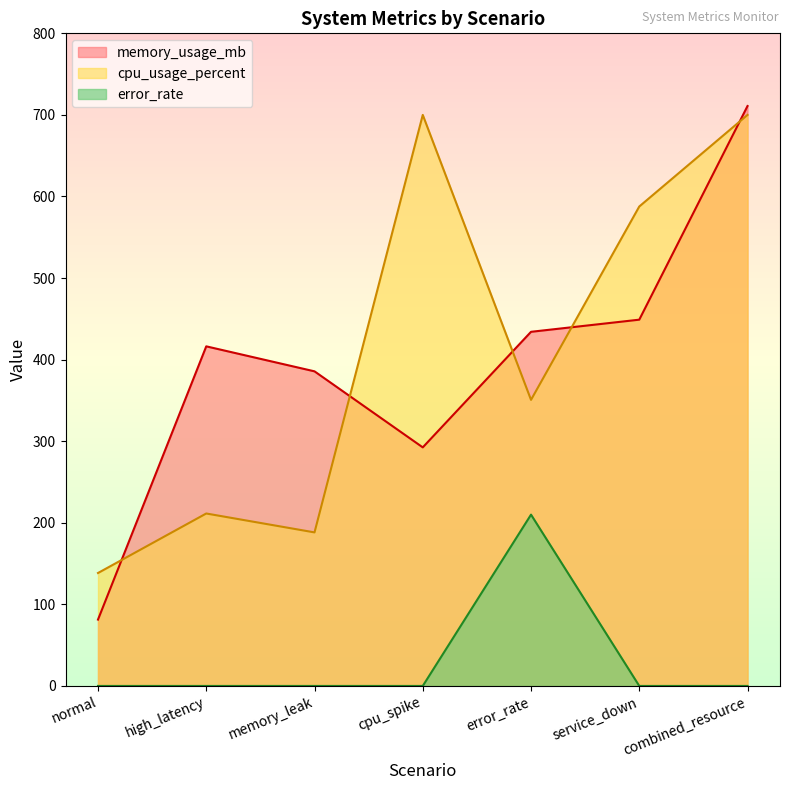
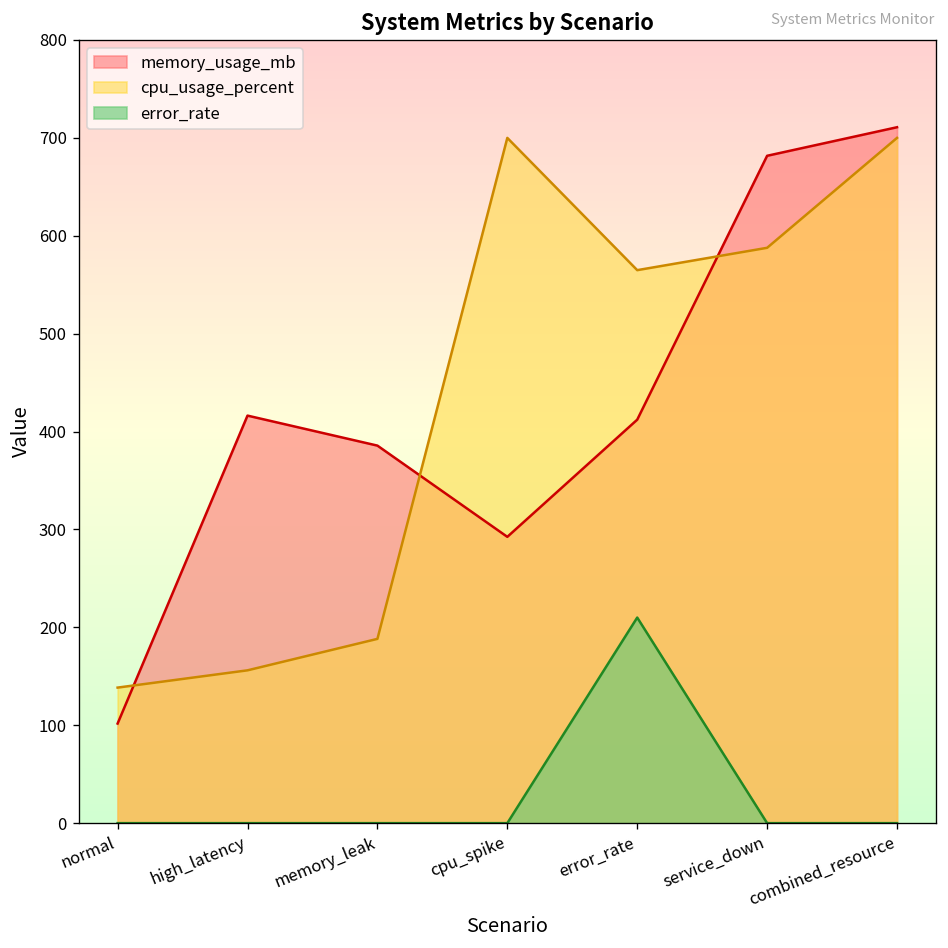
  {
    "memory_usage_mb": {
-     "normal": 80,
+     "normal": 100,
      "high_latency": 420,
      "memory_leak": 390,
      "cpu_spike": 290,
-     "error_rate": 430,
-     "service_down": 450,
+     "error_rate": 410,
+     "service_down": 680,
      "combined_resource": 710
    },
    "cpu_usage_percent": {
      "normal": 140,
-     "high_latency": 210,
+     "high_latency": 160,
      "memory_leak": 190,
      "cpu_spike": 700,
-     "error_rate": 350,
+     "error_rate": 560,
      "service_down": 590,
      "combined_resource": 700
    },
    "error_rate": {
      "normal": 0,
      "high_latency": 0,
      "memory_leak": 0,
      "cpu_spike": 0,
      "error_rate": 210,
      "service_down": 0,
      "combined_resource": 0
    }
  }
